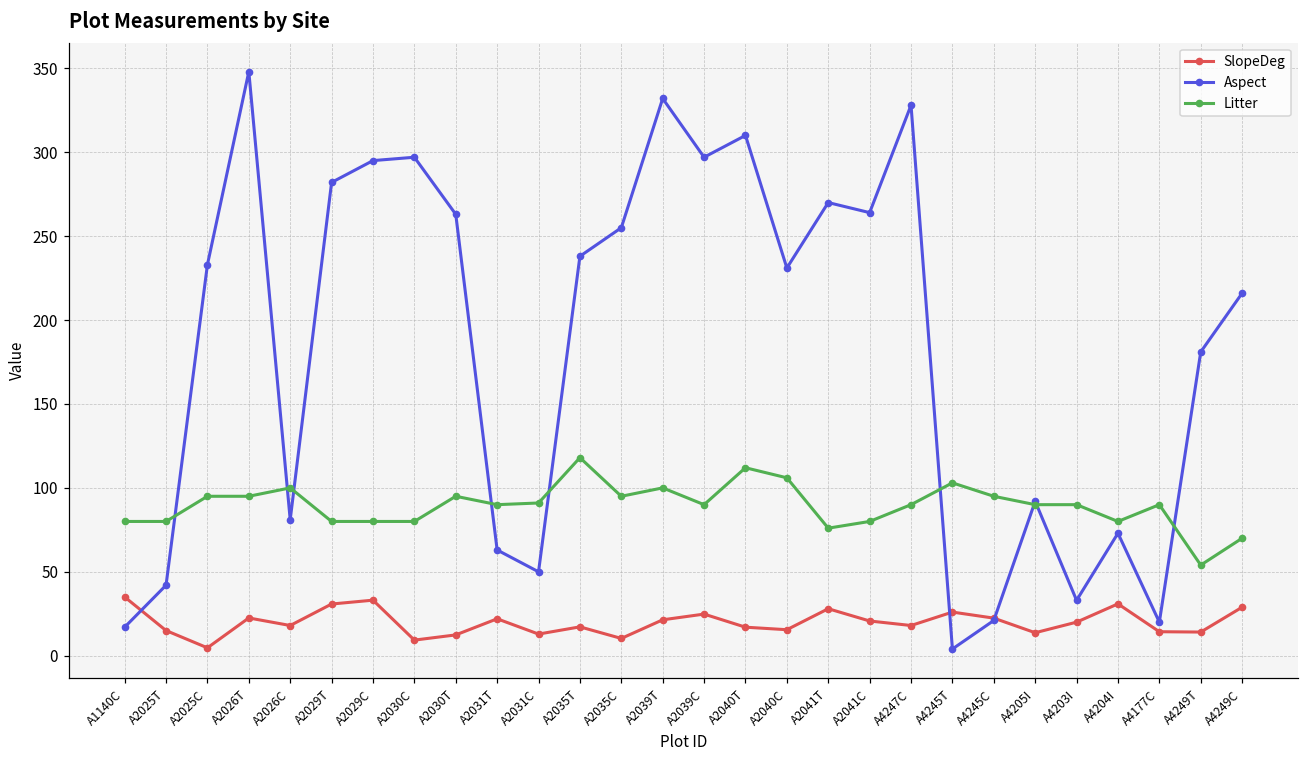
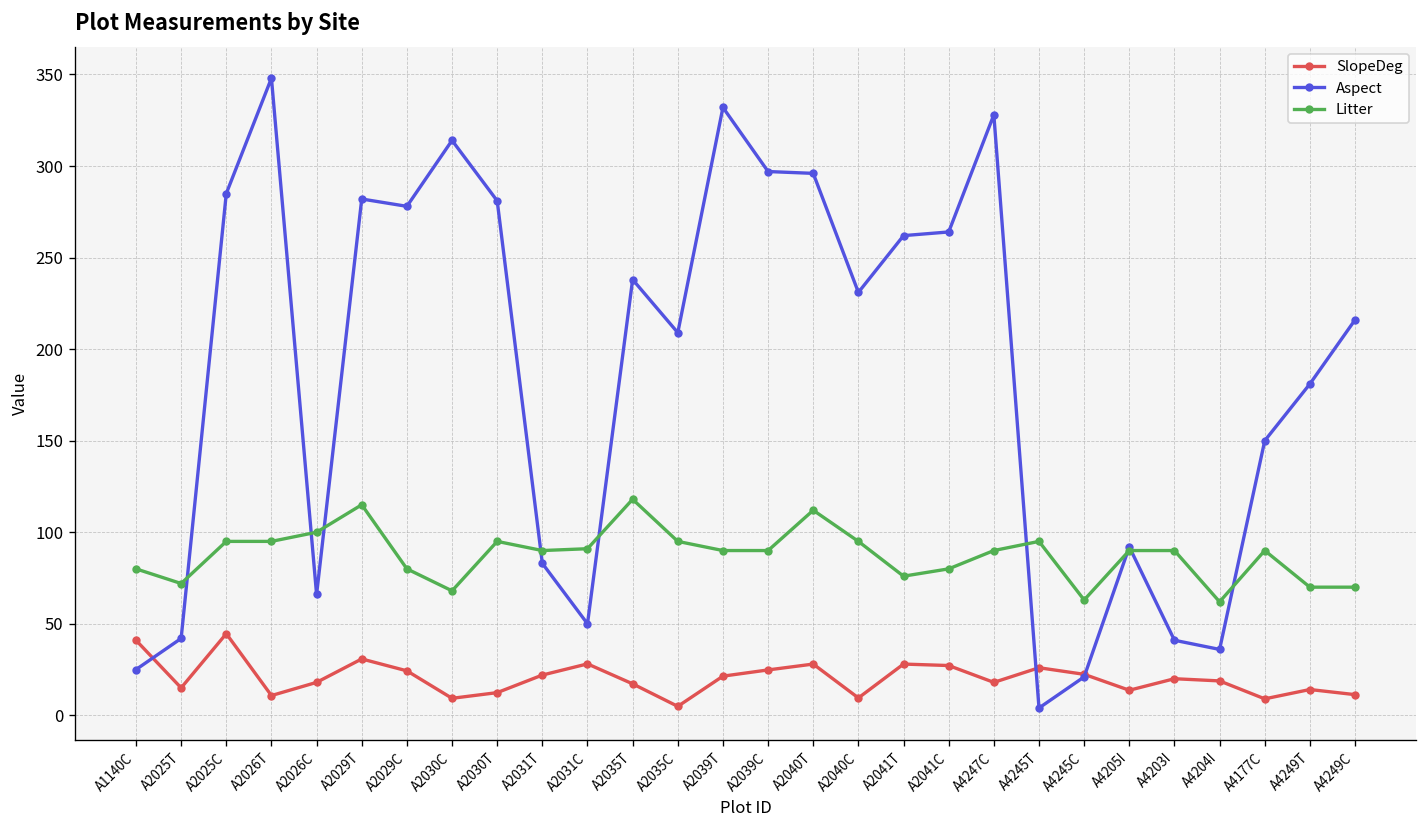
  {
    "SlopeDeg": {
-     "A1140C": 35,
+     "A1140C": 41,
      "A2025T": 15,
-     "A2025C": 5,
-     "A2026T": 23,
+     "A2025C": 45,
+     "A2026T": 11,
      "A2026C": 18,
      "A2029T": 31,
-     "A2029C": 33,
+     "A2029C": 24,
      "A2030C": 9,
      "A2030T": 12,
      "A2031T": 22,
-     "A2031C": 13,
+     "A2031C": 28,
      "A2035T": 17,
-     "A2035C": 10,
+     "A2035C": 5,
      "A2039T": 21,
      "A2039C": 25,
-     "A2040T": 17,
-     "A2040C": 16,
+     "A2040T": 28,
+     "A2040C": 10,
      "A2041T": 28,
-     "A2041C": 21,
+     "A2041C": 27,
      "A4247C": 18,
      "A4245T": 26,
      "A4205I": 14,
      "A4203I": 20,
-     "A4204I": 31,
-     "A4177C": 14,
+     "A4204I": 19,
+     "A4177C": 9,
      "A4249T": 14,
-     "A4249C": 29
+     "A4249C": 11
    },
    "Aspect": {
-     "A1140C": 17,
+     "A1140C": 25,
      "A2025T": 42,
-     "A2025C": 233,
+     "A2025C": 285,
      "A2026T": 348,
-     "A2026C": 81,
+     "A2026C": 66,
      "A2029T": 282,
-     "A2029C": 295,
-     "A2030C": 297,
-     "A2030T": 263,
-     "A2031T": 63,
+     "A2029C": 278,
+     "A2030C": 314,
+     "A2030T": 281,
+     "A2031T": 83,
      "A2031C": 50,
      "A2035T": 238,
-     "A2035C": 255,
+     "A2035C": 209,
      "A2039T": 332,
      "A2039C": 297,
-     "A2040T": 310,
+     "A2040T": 296,
      "A2040C": 231,
-     "A2041T": 270,
+     "A2041T": 262,
      "A2041C": 264,
      "A4247C": 328,
      "A4245T": 4,
      "A4205I": 92,
-     "A4203I": 33,
-     "A4204I": 73,
-     "A4177C": 20,
+     "A4203I": 41,
+     "A4204I": 36,
+     "A4177C": 150,
      "A4249T": 181,
      "A4249C": 216
    },
    "Litter": {
      "A1140C": 80,
-     "A2025T": 80,
+     "A2025T": 72,
      "A2025C": 95,
      "A2026T": 95,
      "A2026C": 100,
-     "A2029T": 80,
+     "A2029T": 115,
      "A2029C": 80,
-     "A2030C": 80,
+     "A2030C": 68,
      "A2030T": 95,
      "A2031T": 90,
      "A2031C": 91,
      "A2035T": 118,
      "A2035C": 95,
-     "A2039T": 100,
+     "A2039T": 90,
      "A2039C": 90,
      "A2040T": 112,
-     "A2040C": 106,
+     "A2040C": 95,
      "A2041T": 76,
      "A2041C": 80,
      "A4247C": 90,
-     "A4245T": 103,
-     "A4245C": 95,
+     "A4245T": 95,
+     "A4245C": 63,
      "A4205I": 90,
      "A4203I": 90,
-     "A4204I": 80,
+     "A4204I": 62,
      "A4177C": 90,
-     "A4249T": 54,
+     "A4249T": 70,
      "A4249C": 70
    }
  }
